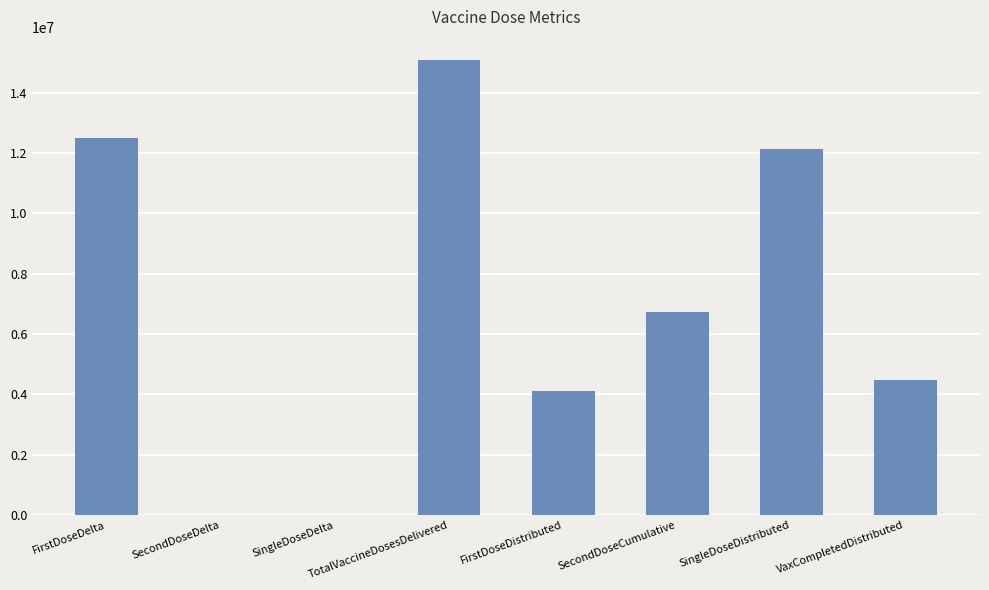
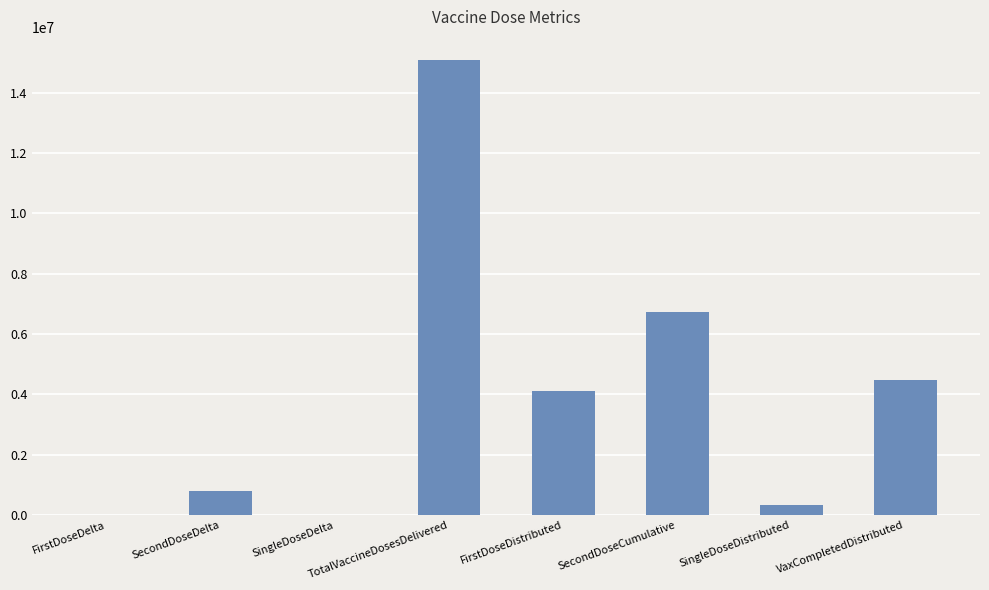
  {
-   "FirstDoseDelta": 12500000,
-   "SecondDoseDelta": 0,
+   "FirstDoseDelta": 0,
+   "SecondDoseDelta": 800000,
    "TotalVaccineDosesDelivered": 15100000,
    "FirstDoseDistributed": 4100000,
    "SecondDoseCumulative": 6700000,
-   "SingleDoseDistributed": 12100000,
+   "SingleDoseDistributed": 300000,
    "VaxCompletedDistributed": 4500000
  }
